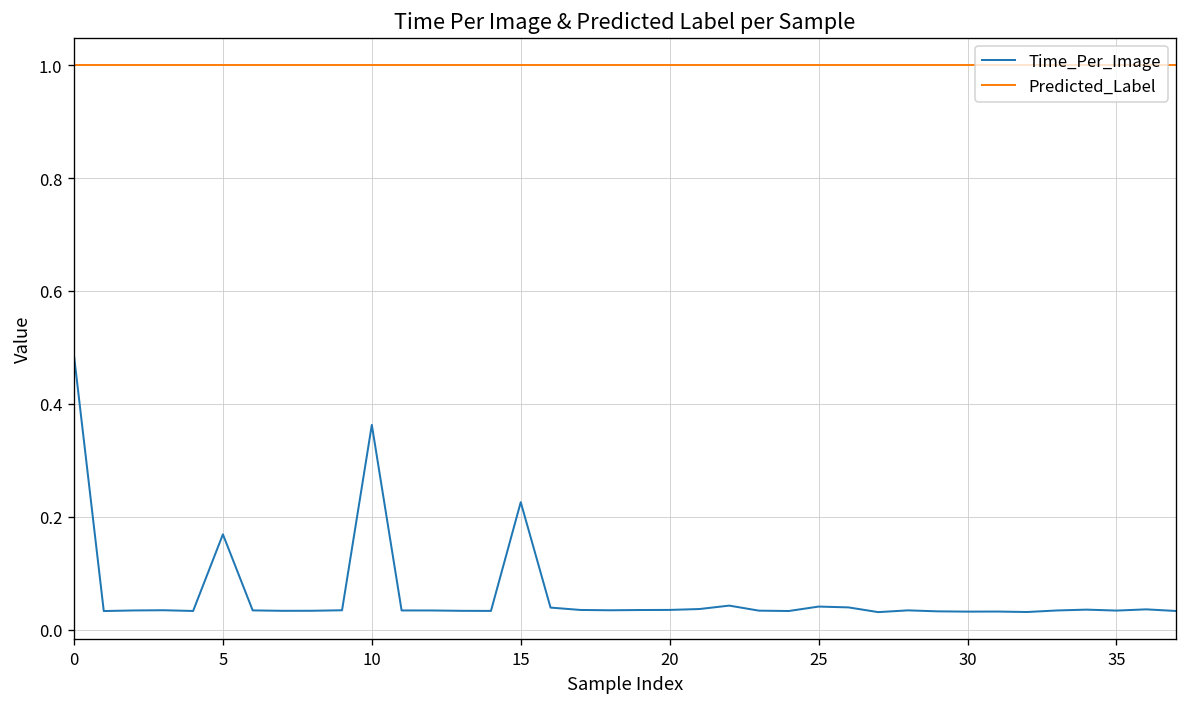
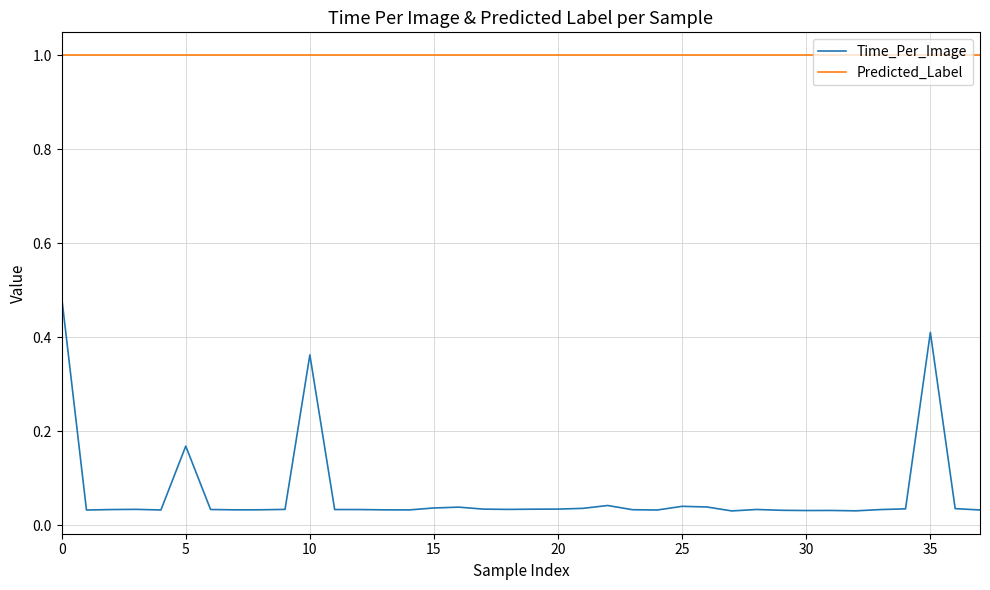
  {
    "Time_Per_Image": {
      "0": 0.49,
      "5": 0.17,
      "10": 0.36,
-     "15": 0.23,
+     "15": 0.04,
      "20": 0.03,
      "25": 0.04,
      "30": 0.03,
-     "35": 0.03
+     "35": 0.41
    },
    "Predicted_Label": {
      "0": 1.00,
      "5": 1.00,
      "10": 1.00,
      "15": 1.00,
      "20": 1.00,
      "25": 1.00,
      "30": 1.00
    }
  }
